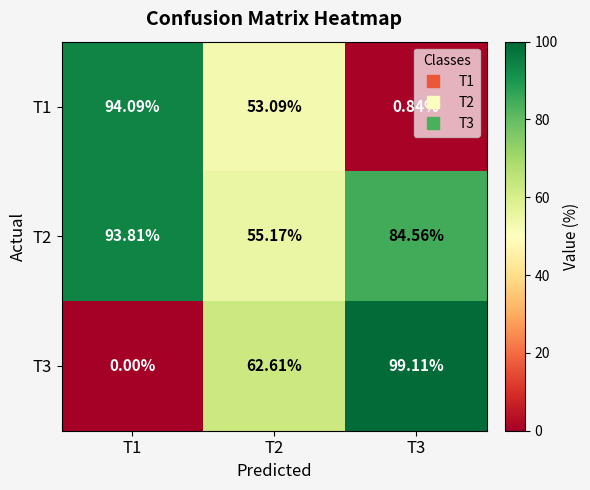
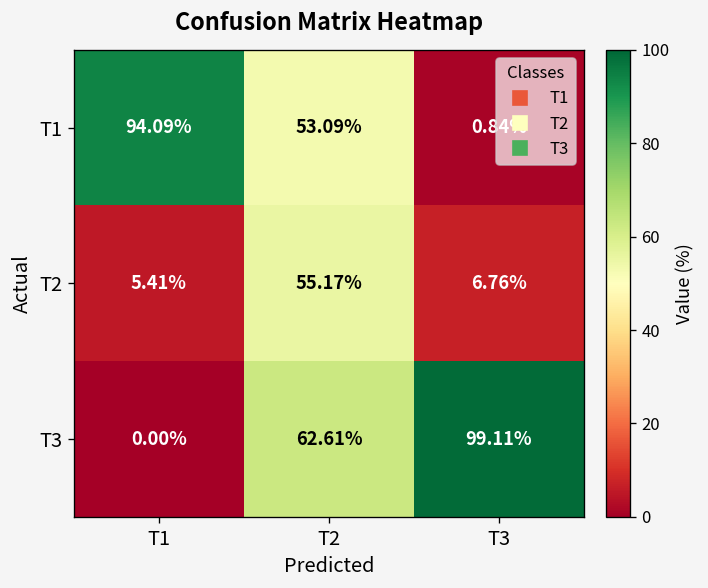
  {
    "T1": {
      "T1": "94.09%",
      "T2": "53.09%"
    },
    "T2": {
-     "T1": "93.81%",
+     "T1": "5.41%",
      "T2": "55.17%",
-     "T3": "84.56%"
+     "T3": "6.76%"
    },
    "T3": {
      "T1": "0.00%",
      "T2": "62.61%",
      "T3": "99.11%"
    }
  }
